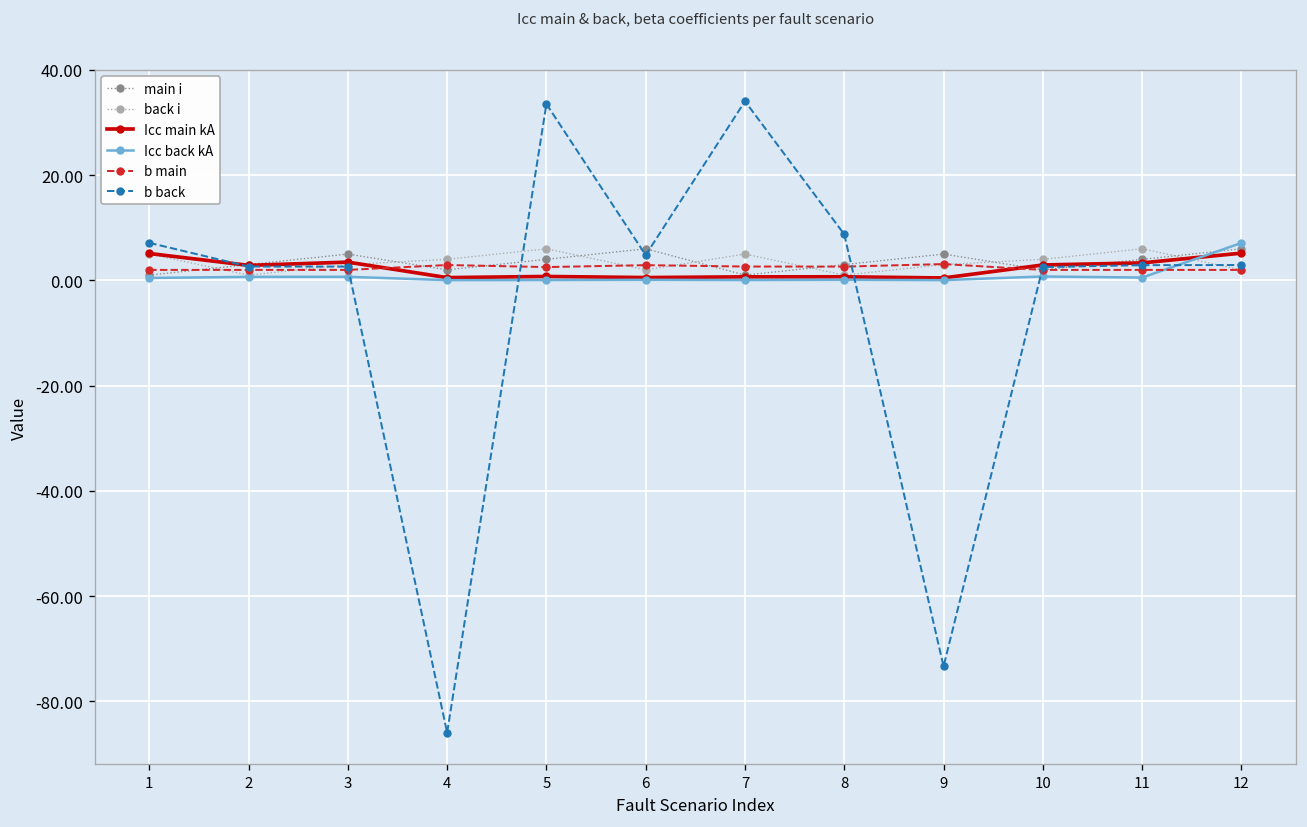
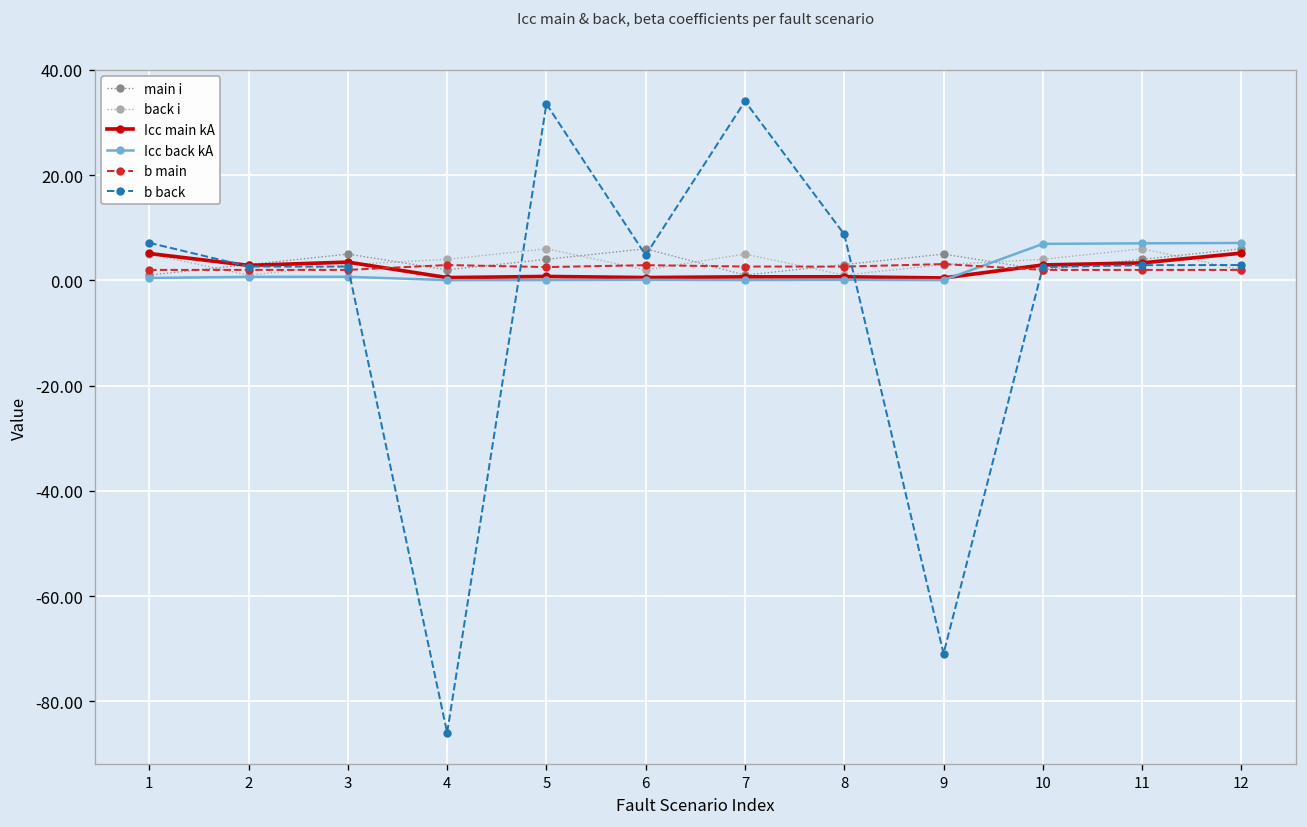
  {
    "Icc back kA": {
      "3": 1,
      "5": 0,
      "7": 0,
-     "10": 1,
-     "11": 1,
+     "10": 7,
+     "11": 7,
      "12": 7
    },
    "b back": {
      "1": 7,
      "4": -86,
      "5": 34,
      "6": 5,
      "7": 34,
      "8": 9,
-     "9": -73,
+     "9": -71,
      "12": 3
    }
  }
